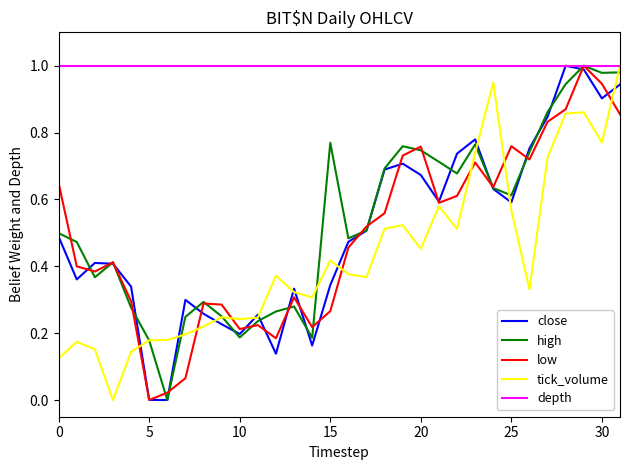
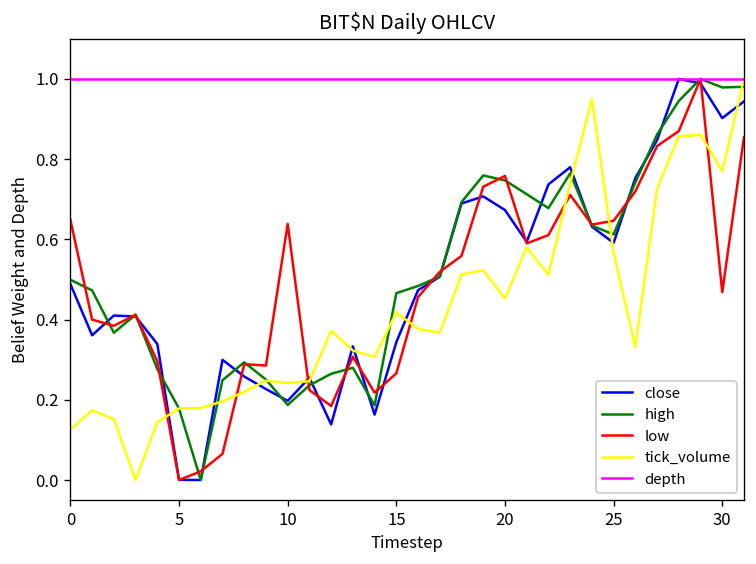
  {
    "close": {
      "0": 0.49,
      "10": 0.20,
      "15": 0.34,
      "20": 0.67,
      "25": 0.59,
      "30": 0.90
    },
    "high": {
      "0": 0.50,
      "10": 0.19,
-     "15": 0.77,
+     "15": 0.47,
      "20": 0.75,
      "25": 0.61,
      "30": 0.98
    },
    "low": {
      "0": 0.65,
-     "10": 0.21,
+     "10": 0.64,
      "15": 0.27,
      "20": 0.76,
-     "25": 0.76,
-     "30": 0.95
+     "25": 0.65,
+     "30": 0.47
    },
    "tick_volume": {
      "0": 0.13,
      "10": 0.24,
      "15": 0.42,
      "20": 0.45,
      "25": 0.57,
      "30": 0.77
    },
    "depth": {
      "0": 1.00,
      "5": 1.00,
      "10": 1.00,
      "15": 1.00,
      "20": 1.00,
      "25": 1.00,
      "30": 1.00
    }
  }
